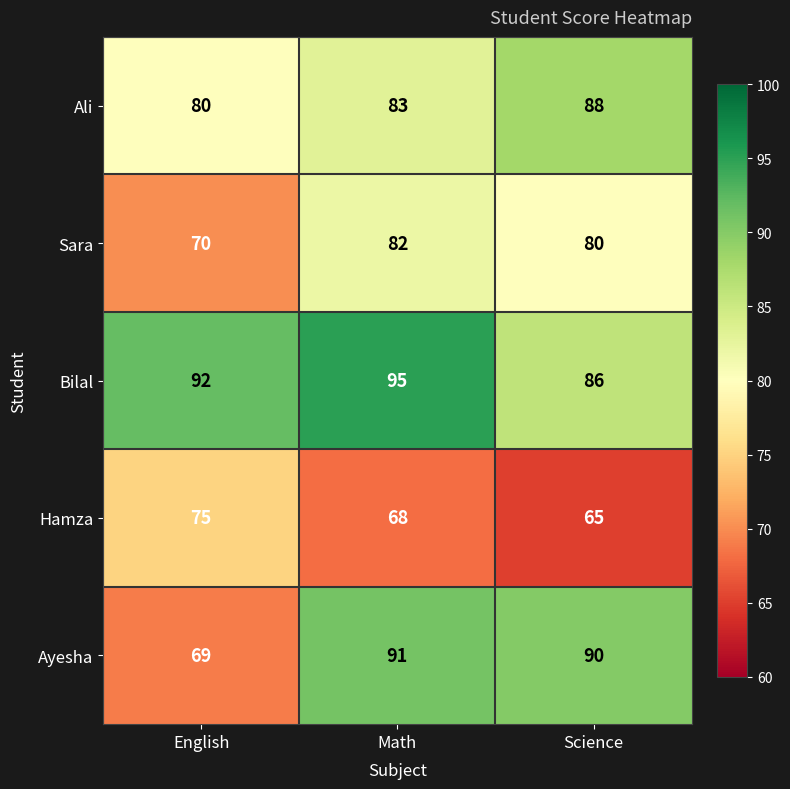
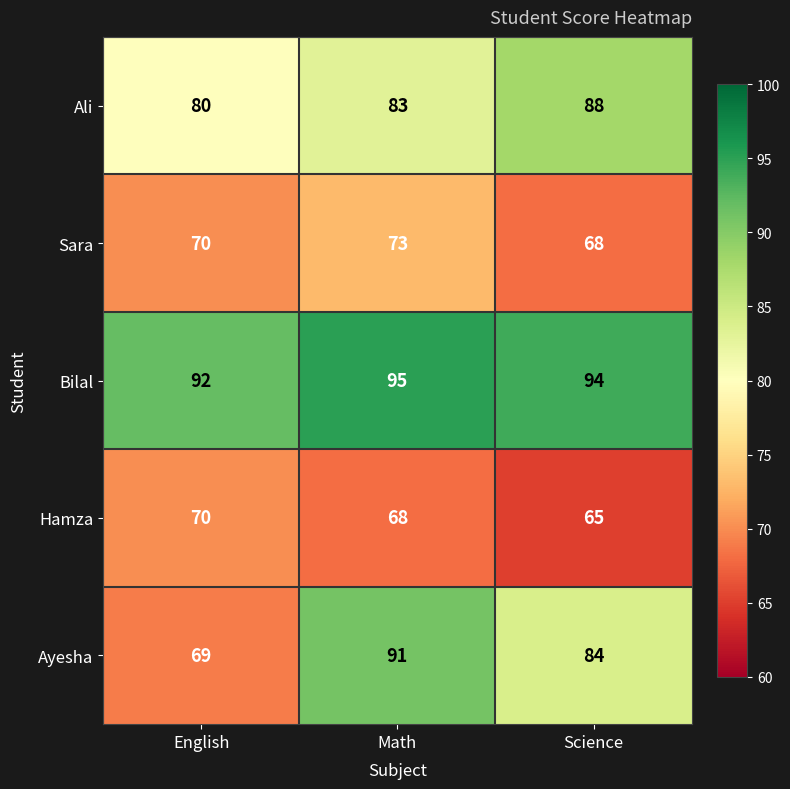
  {
    "Ali": {
      "English": 80,
      "Math": 83,
      "Science": 88
    },
    "Sara": {
      "English": 70,
-     "Math": 82,
-     "Science": 80
+     "Math": 73,
+     "Science": 68
    },
    "Bilal": {
      "English": 92,
      "Math": 95,
-     "Science": 86
+     "Science": 94
    },
    "Hamza": {
-     "English": 75,
+     "English": 70,
      "Math": 68,
      "Science": 65
    },
    "Ayesha": {
      "English": 69,
      "Math": 91,
-     "Science": 90
+     "Science": 84
    }
  }
